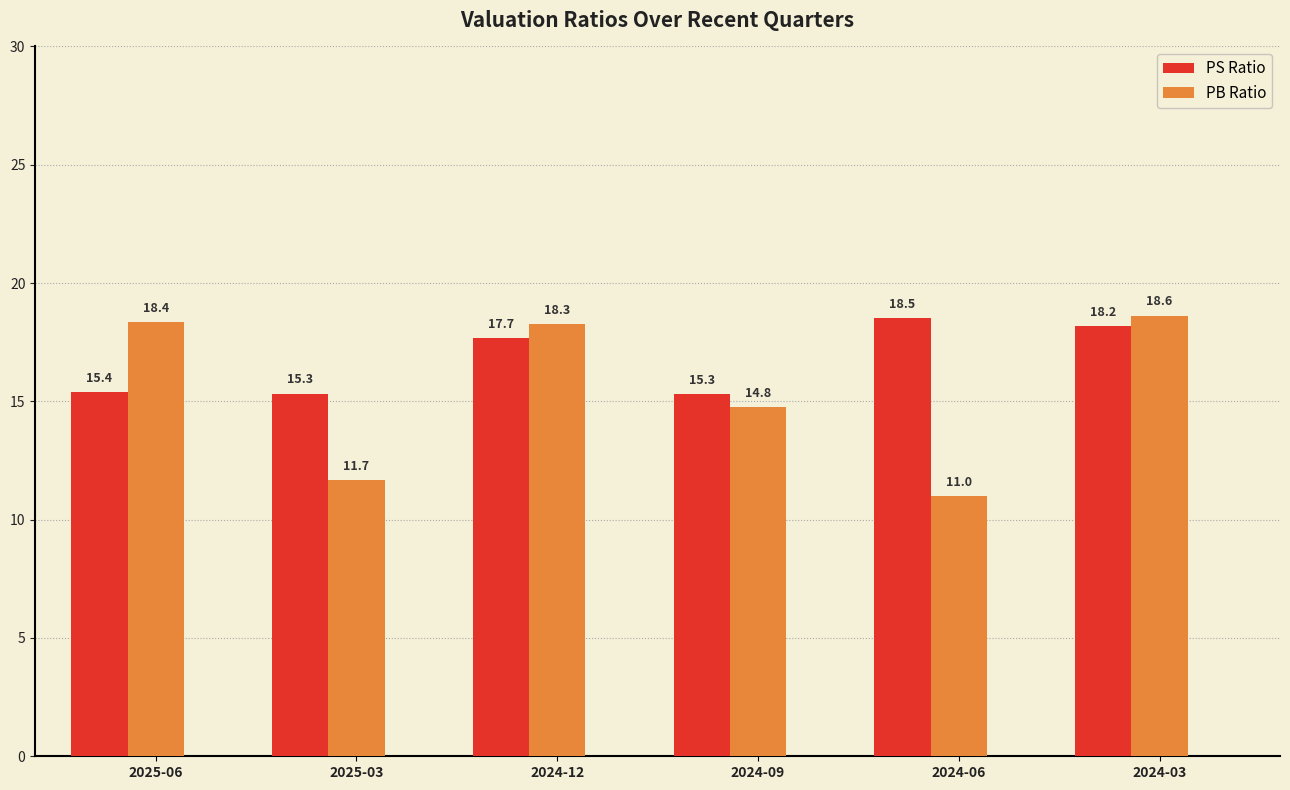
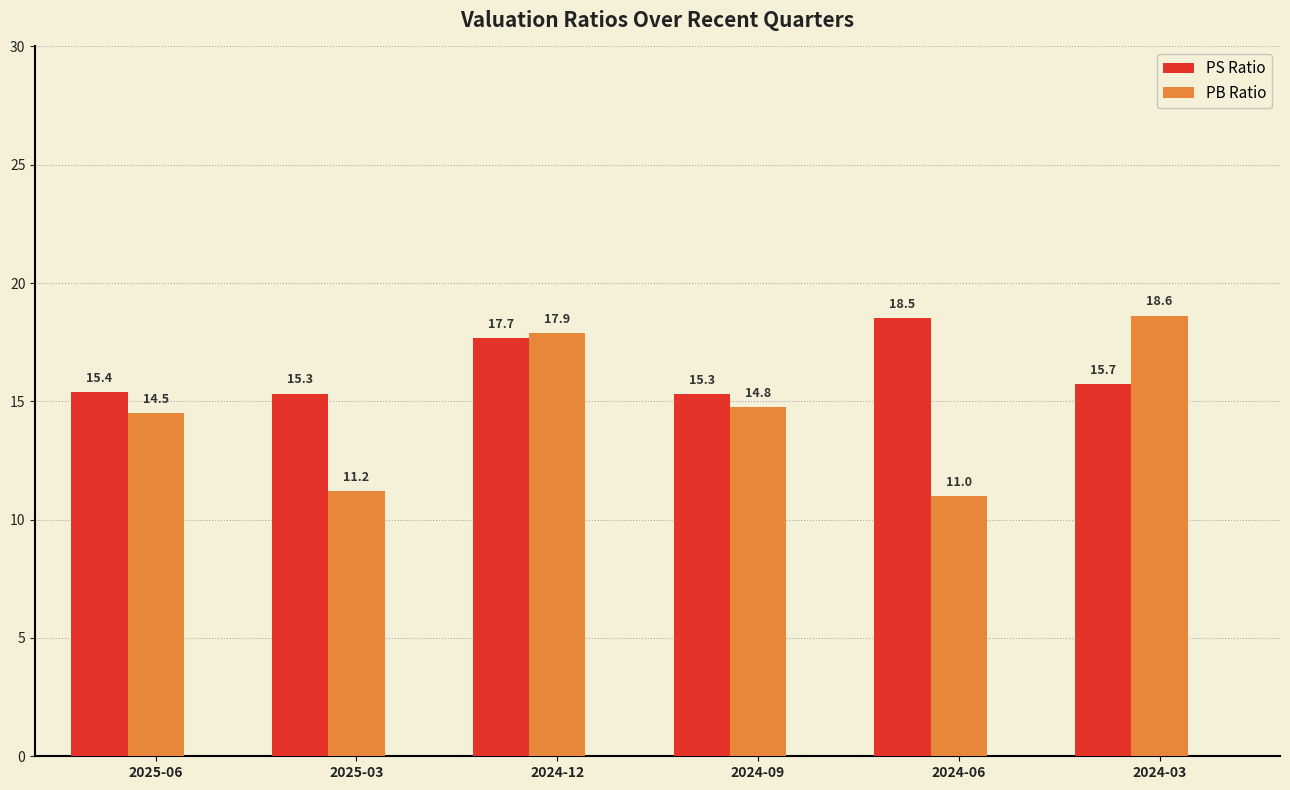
  {
    "PS Ratio": {
      "2025-06": 15.4,
      "2025-03": 15.3,
      "2024-12": 17.7,
      "2024-09": 15.3,
      "2024-06": 18.5,
-     "2024-03": 18.2
+     "2024-03": 15.7
    },
    "PB Ratio": {
-     "2025-06": 18.4,
-     "2025-03": 11.7,
-     "2024-12": 18.3,
+     "2025-06": 14.5,
+     "2025-03": 11.2,
+     "2024-12": 17.9,
      "2024-09": 14.8,
      "2024-06": 11.0,
      "2024-03": 18.6
    }
  }
